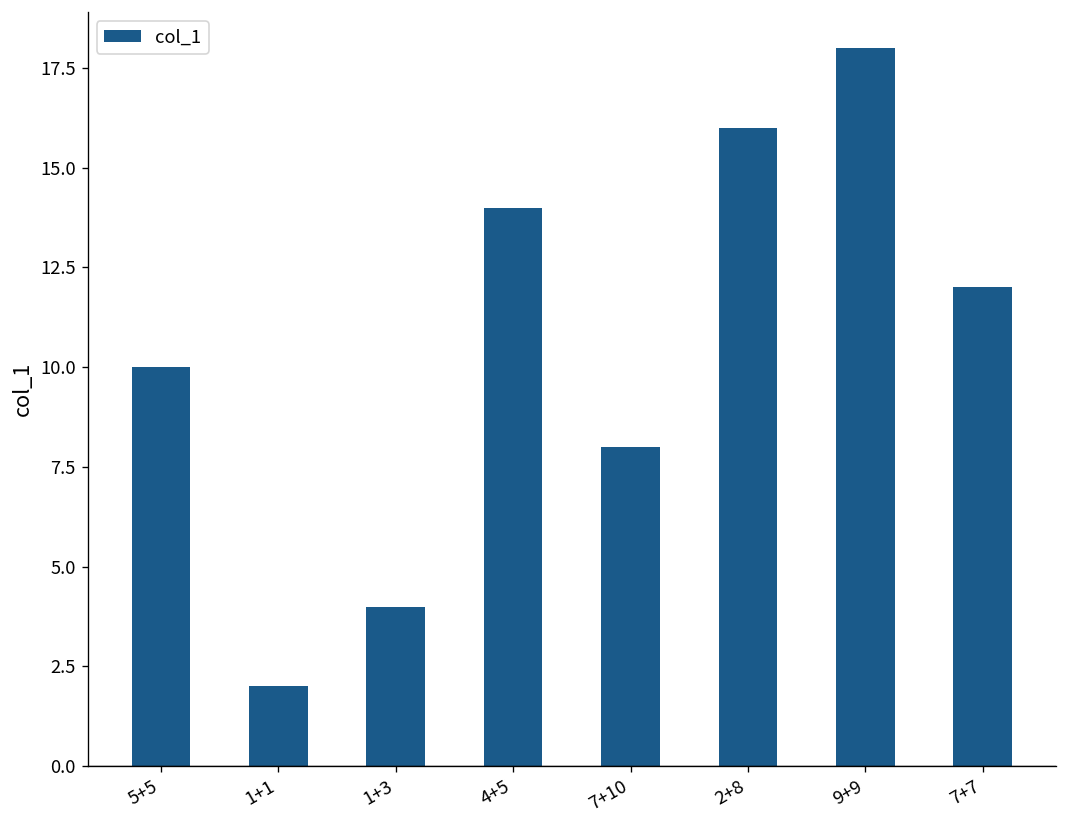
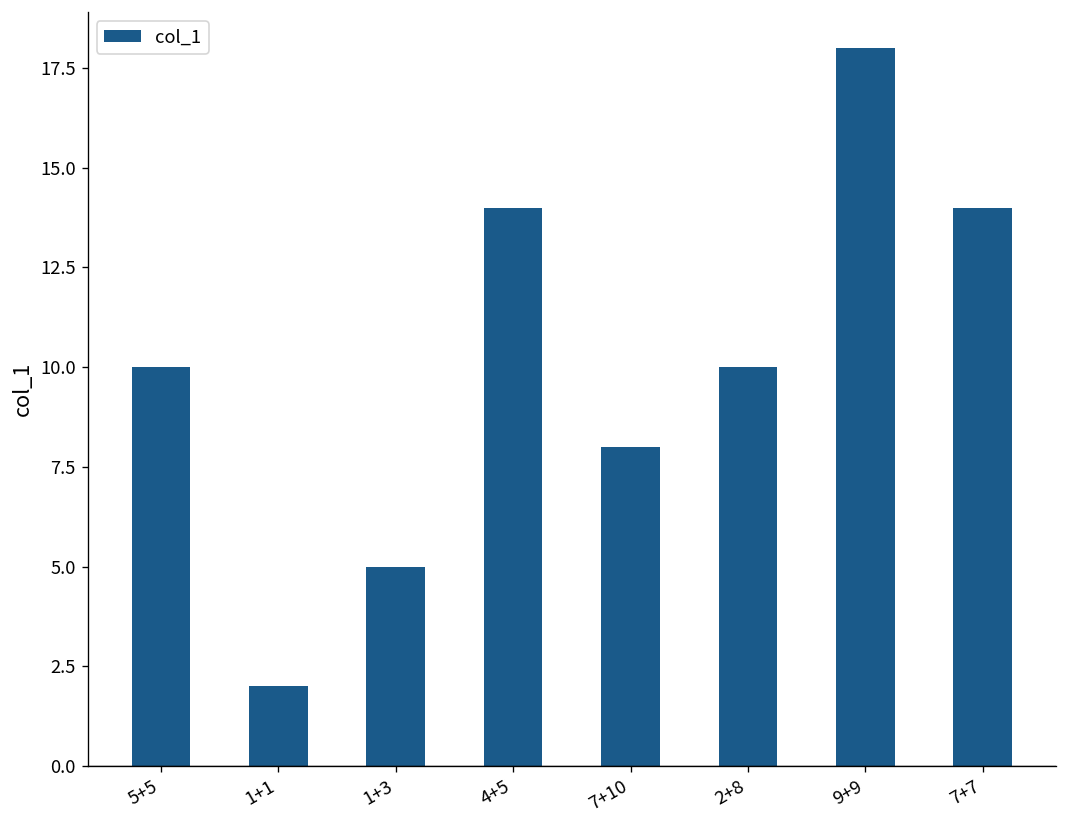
  {
    "5+5": 10,
    "1+1": 2,
-   "1+3": 4,
+   "1+3": 5,
    "4+5": 14,
    "7+10": 8,
-   "2+8": 16,
+   "2+8": 10,
    "9+9": 18,
-   "7+7": 12
+   "7+7": 14
  }
